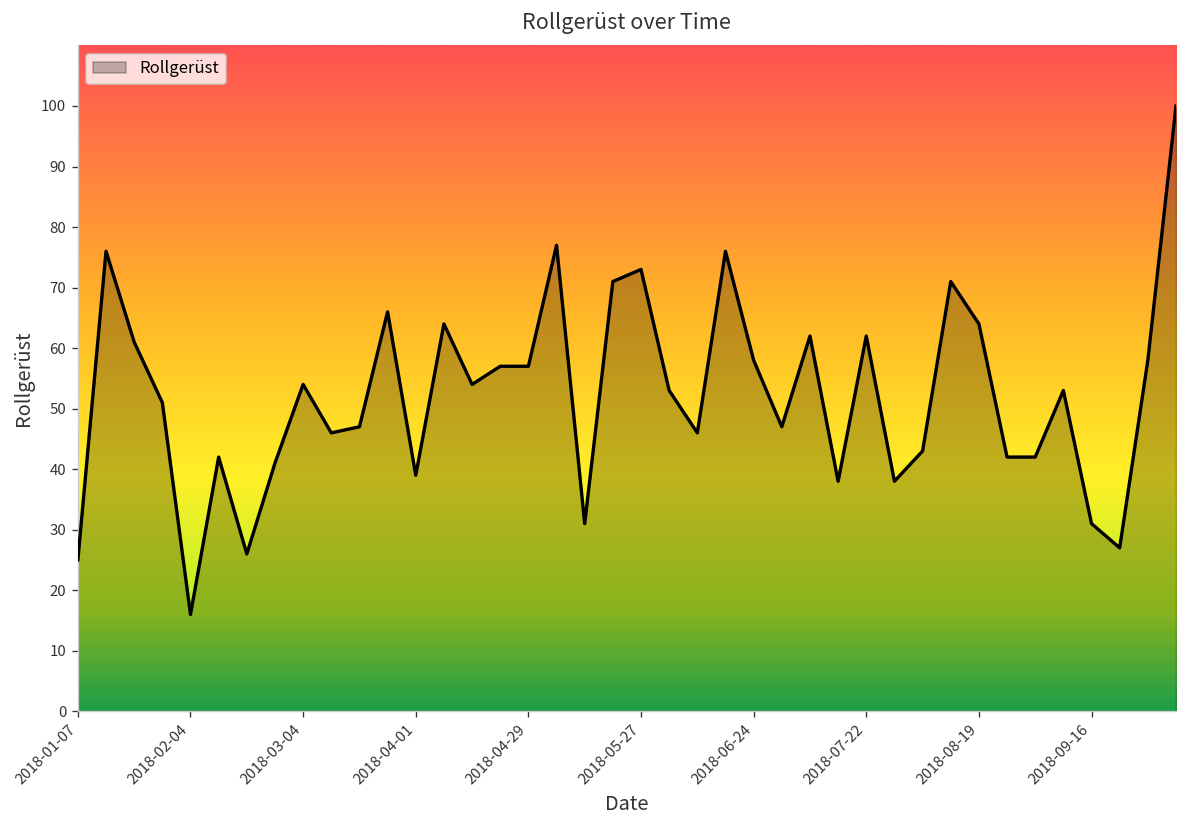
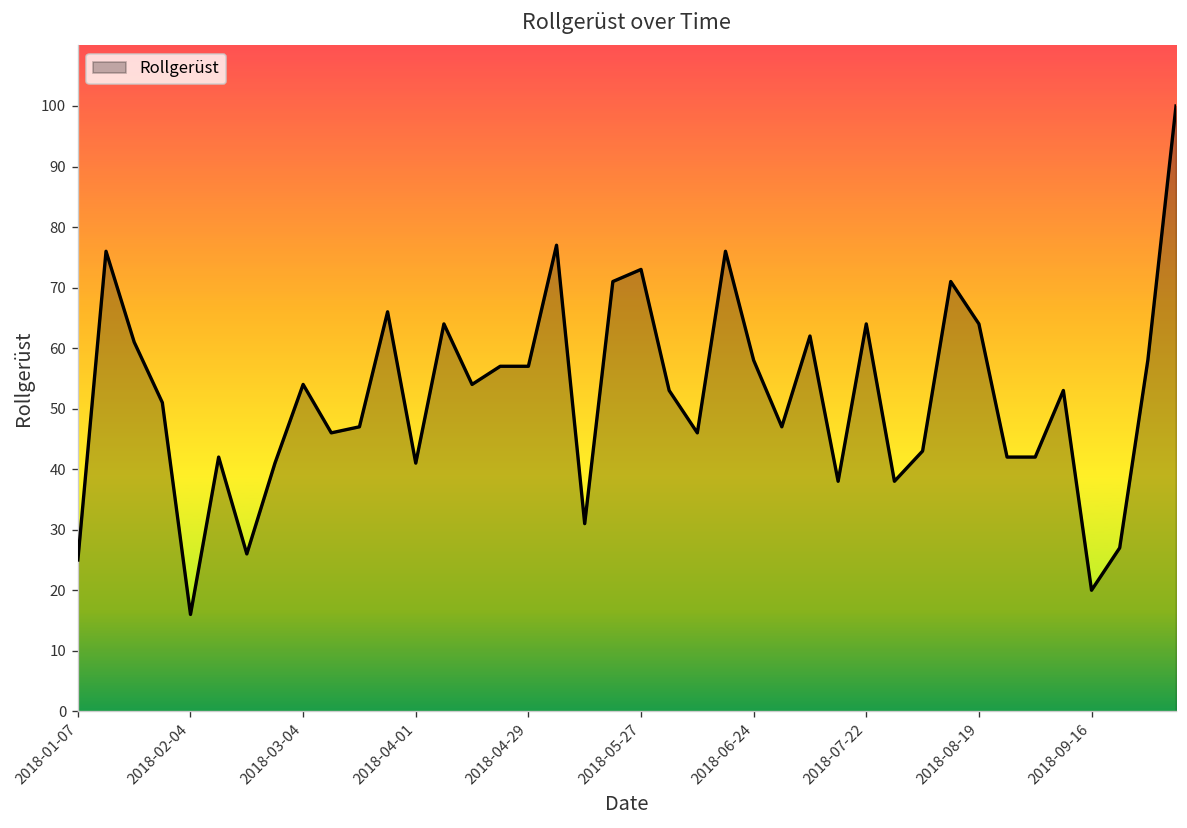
  {
    "2018-01-07": 25,
    "2018-02-04": 16,
    "2018-03-04": 54,
-   "2018-04-01": 39,
+   "2018-04-01": 41,
    "2018-04-29": 57,
    "2018-05-27": 73,
    "2018-06-24": 58,
-   "2018-07-22": 62,
+   "2018-07-22": 64,
    "2018-08-19": 64,
-   "2018-09-16": 31
+   "2018-09-16": 20
  }
